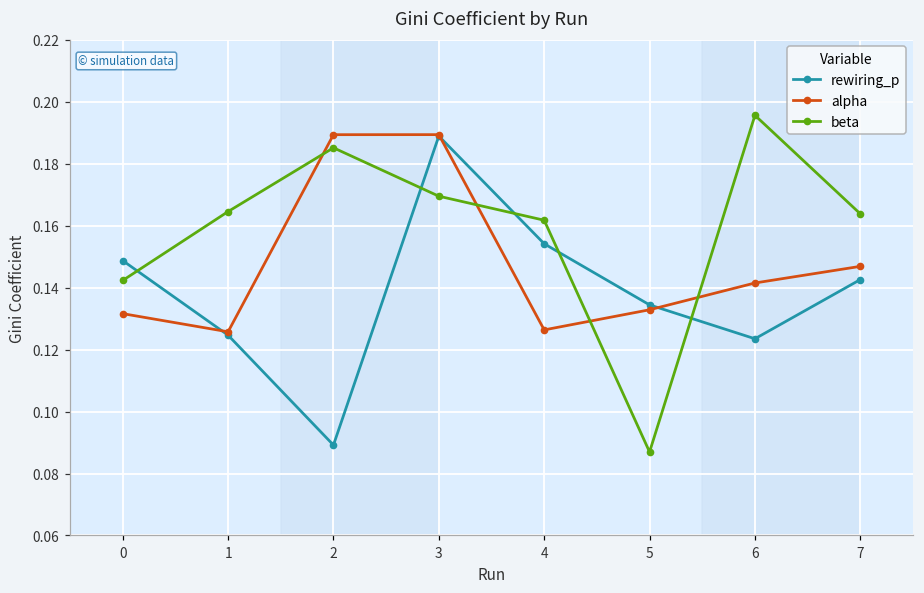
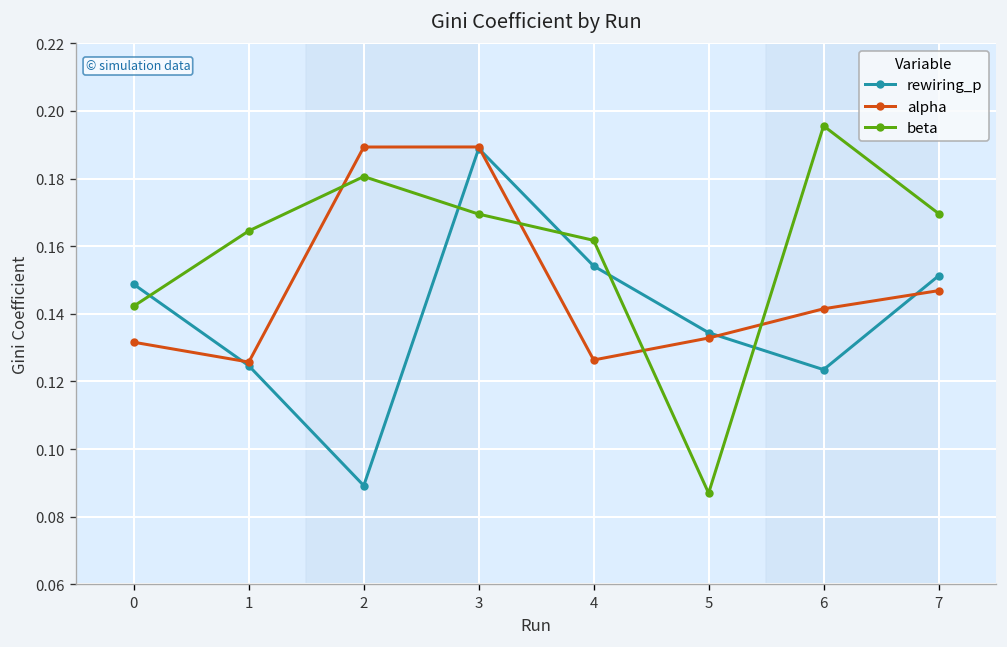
  {
    "rewiring_p": {
      "0": 0.149,
      "1": 0.125,
      "2": 0.089,
      "4": 0.154,
      "5": 0.134,
      "6": 0.123,
-     "7": 0.143
+     "7": 0.151
    },
    "alpha": {
      "0": 0.132,
      "1": 0.126,
      "2": 0.189,
      "4": 0.126,
      "5": 0.133,
      "6": 0.141,
      "7": 0.147
    },
    "beta": {
      "0": 0.142,
      "1": 0.165,
-     "2": 0.185,
+     "2": 0.181,
      "3": 0.169,
      "4": 0.162,
      "5": 0.087,
      "6": 0.196,
-     "7": 0.164
+     "7": 0.170
    }
  }
